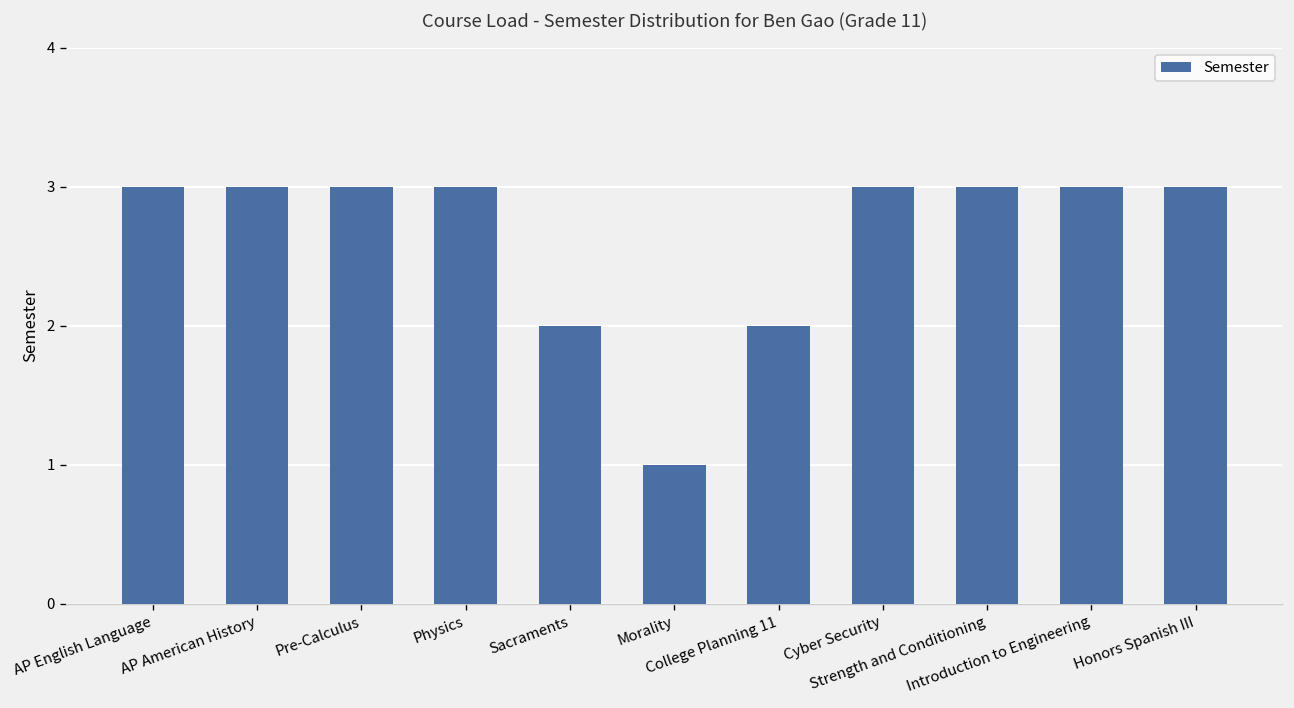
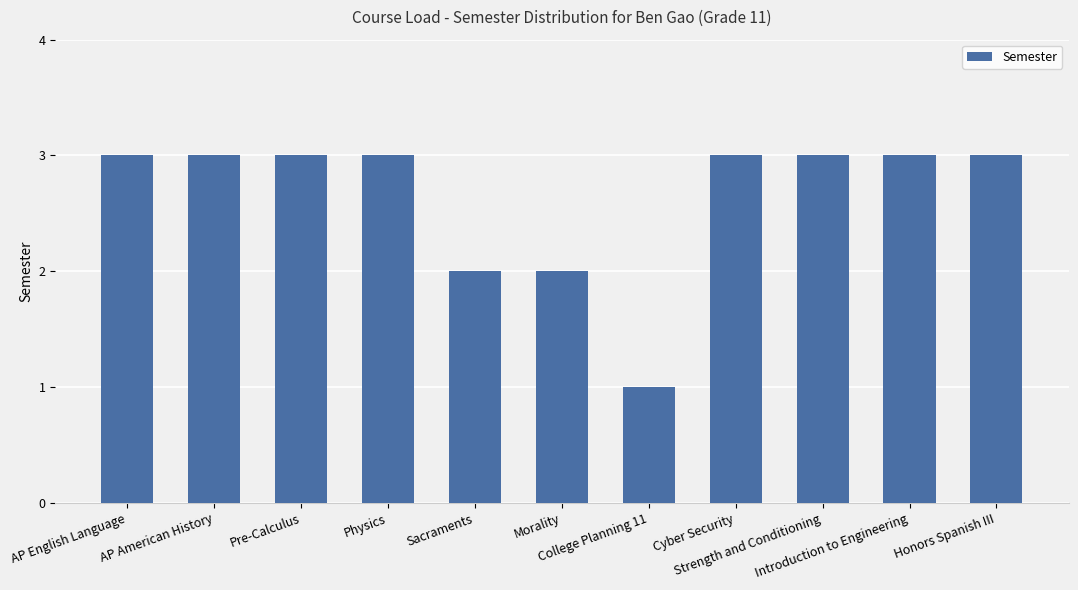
  {
    "AP English Language": 3,
    "AP American History": 3,
    "Pre-Calculus": 3,
    "Physics": 3,
    "Sacraments": 2,
-   "Morality": 1,
-   "College Planning 11": 2,
+   "Morality": 2,
+   "College Planning 11": 1,
    "Cyber Security": 3,
    "Strength and Conditioning": 3,
    "Introduction to Engineering": 3,
    "Honors Spanish III": 3
  }
